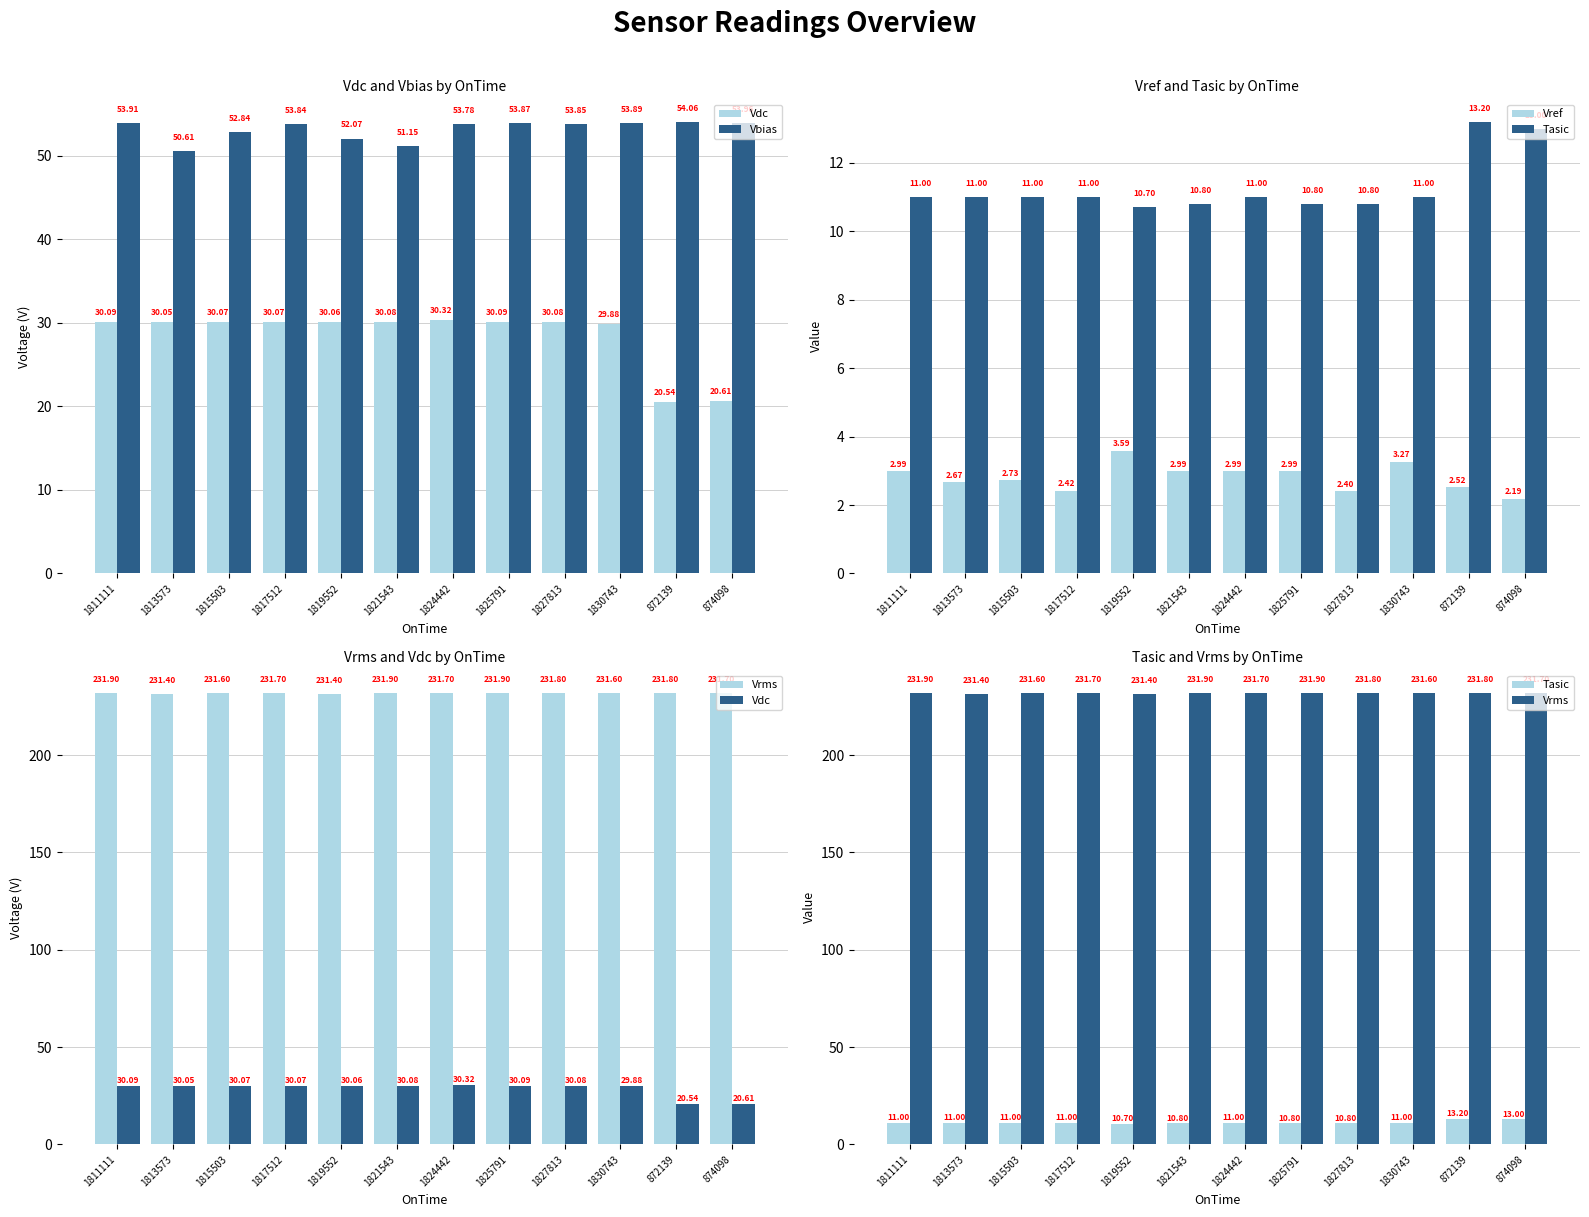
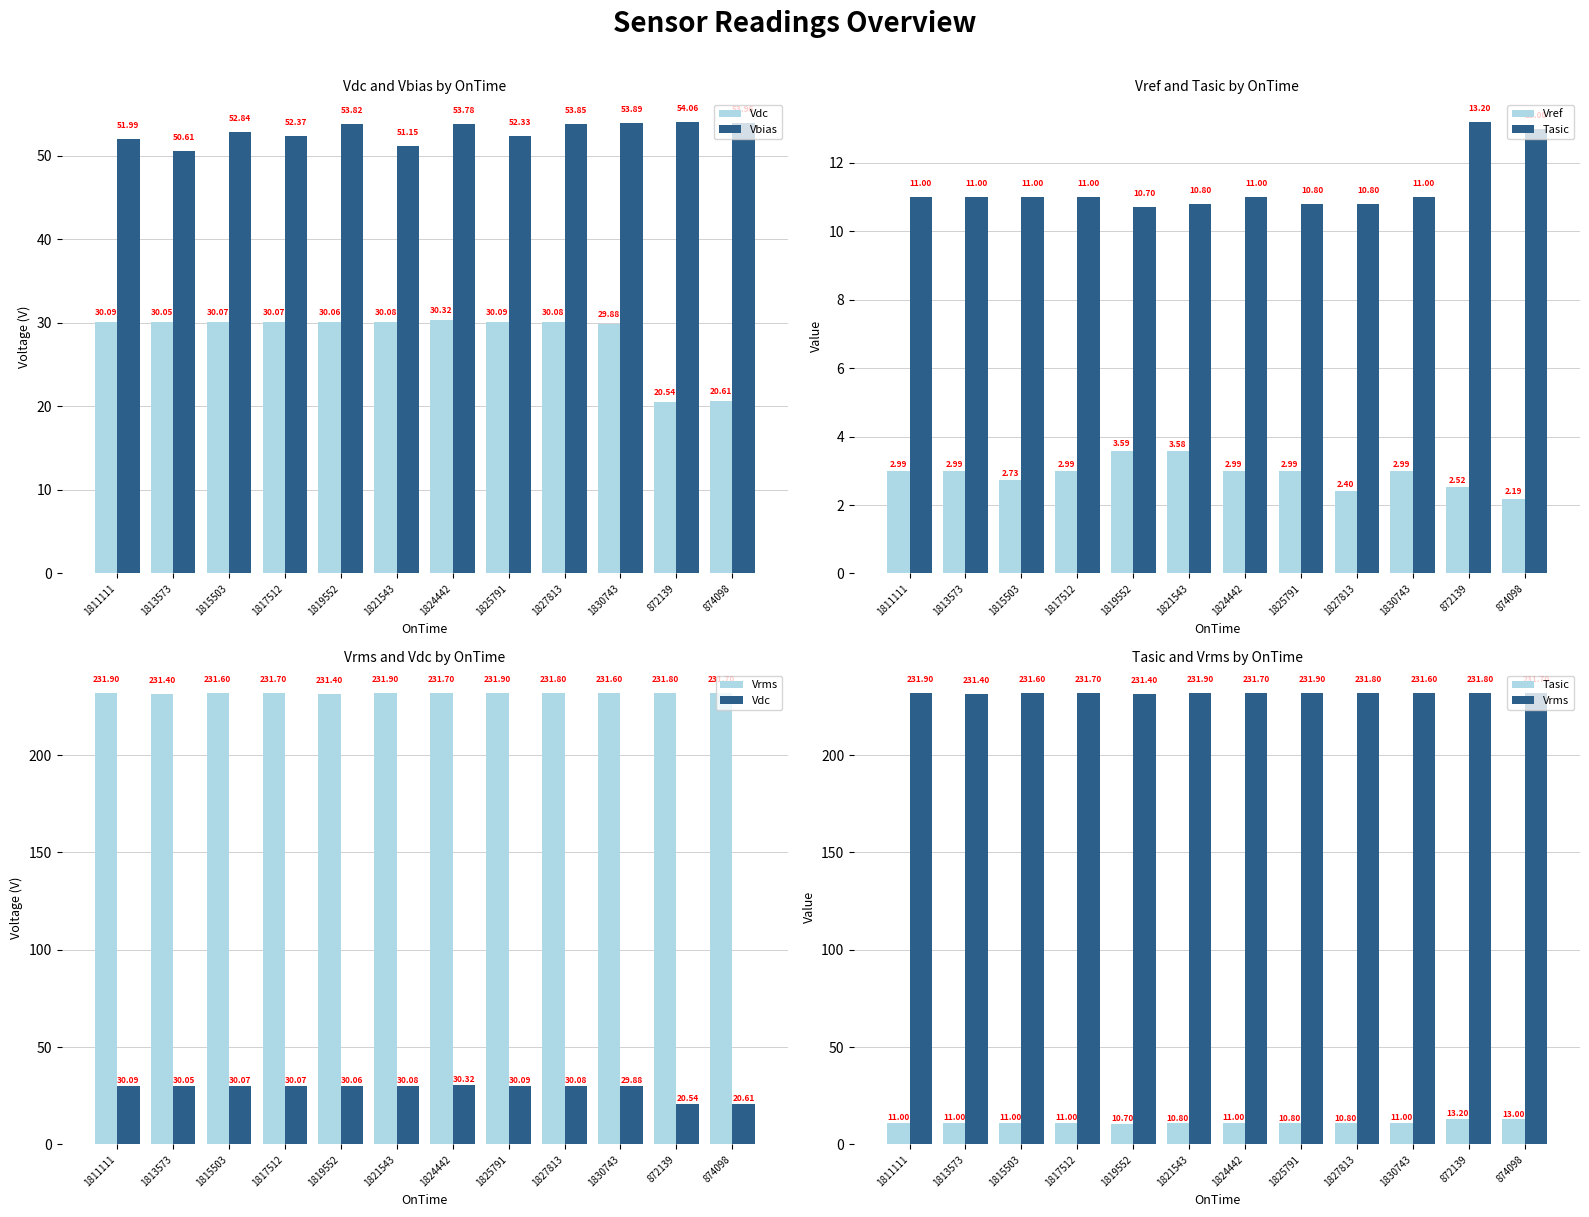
  {
    "Vdc and Vbias by OnTime": {
      "Vbias": {
-       "1811111": 53.91,
+       "1811111": 51.99,
        "1813573": 50.61,
        "1815503": 52.84,
-       "1817512": 53.84,
-       "1819552": 52.07,
+       "1817512": 52.37,
+       "1819552": 53.82,
        "1821543": 51.15,
        "1824442": 53.78,
-       "1825791": 53.87,
+       "1825791": 52.33,
        "1827813": 53.85,
        "1830743": 53.89,
        "872139": 54.06
      }
    },
    "Vref and Tasic by OnTime": {
      "Vref": {
        "1811111": 2.99,
-       "1813573": 2.67,
+       "1813573": 2.99,
        "1815503": 2.73,
-       "1817512": 2.42,
+       "1817512": 2.99,
        "1819552": 3.59,
-       "1821543": 2.99,
+       "1821543": 3.58,
        "1824442": 2.99,
        "1825791": 2.99,
        "1827813": 2.40,
-       "1830743": 3.27,
+       "1830743": 2.99,
        "872139": 2.52,
        "874098": 2.19
      }
    },
    "Vrms and Vdc by OnTime": {
      "Vdc": {
        "1811111": 30.09,
        "1813573": 30.05,
        "1815503": 30.07,
        "1817512": 30.07,
        "1819552": 30.06,
        "1821543": 30.08,
        "1824442": 30.32,
        "1825791": 30.09,
        "1827813": 30.08,
        "1830743": 29.88,
        "872139": 20.54,
        "874098": 20.61
      }
    },
    "Tasic and Vrms by OnTime": {
      "Tasic": {
        "1811111": 11.00,
        "1813573": 11.00,
        "1815503": 11.00,
        "1817512": 11.00,
        "1819552": 10.70,
        "1821543": 10.80,
        "1824442": 11.00,
        "1825791": 10.80,
        "1827813": 10.80,
        "1830743": 11.00,
        "872139": 13.20,
        "874098": 13.00
      },
      "Vrms": {
        "1811111": 231.90,
        "1813573": 231.40,
        "1815503": 231.60,
        "1817512": 231.70,
        "1819552": 231.40,
        "1821543": 231.90,
        "1824442": 231.70,
        "1825791": 231.90,
        "1827813": 231.80,
        "1830743": 231.60,
        "872139": 231.80
      }
    }
  }
